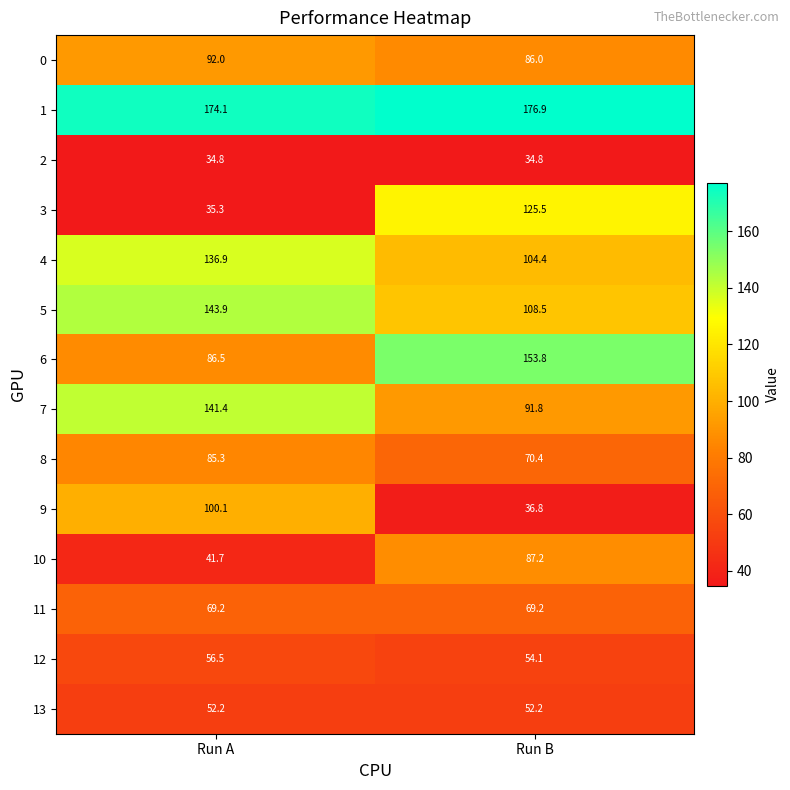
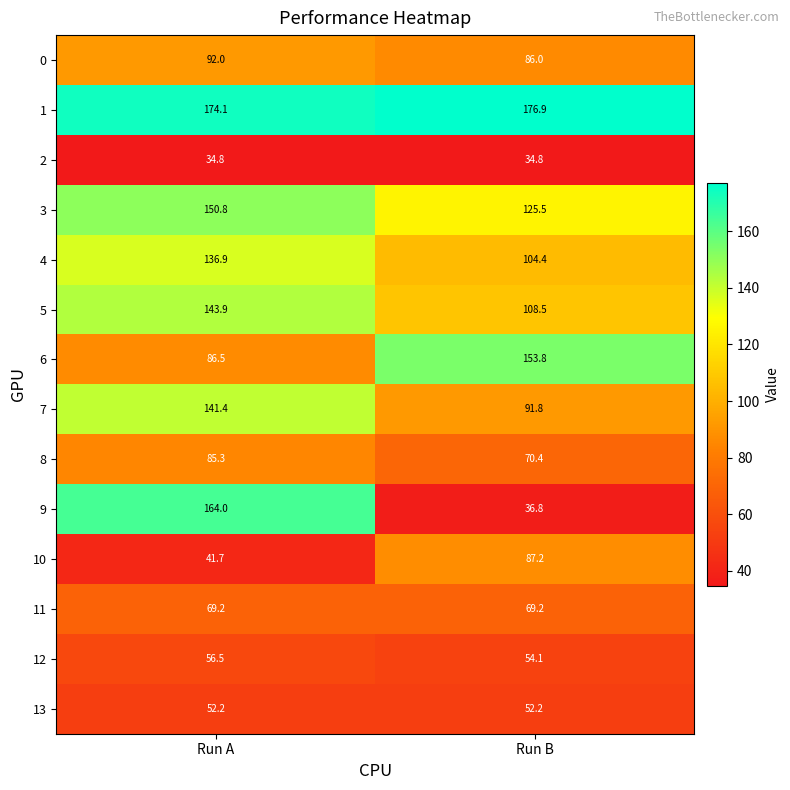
  {
    "0": {
      "Run A": 92.0,
      "Run B": 86.0
    },
    "1": {
      "Run A": 174.1,
      "Run B": 176.9
    },
    "2": {
      "Run A": 34.8,
      "Run B": 34.8
    },
    "3": {
-     "Run A": 35.3,
+     "Run A": 150.8,
      "Run B": 125.5
    },
    "4": {
      "Run A": 136.9,
      "Run B": 104.4
    },
    "5": {
      "Run A": 143.9,
      "Run B": 108.5
    },
    "6": {
      "Run A": 86.5,
      "Run B": 153.8
    },
    "7": {
      "Run A": 141.4,
      "Run B": 91.8
    },
    "8": {
      "Run A": 85.3,
      "Run B": 70.4
    },
    "9": {
-     "Run A": 100.1,
+     "Run A": 164.0,
      "Run B": 36.8
    },
    "10": {
      "Run A": 41.7,
      "Run B": 87.2
    },
    "11": {
      "Run A": 69.2,
      "Run B": 69.2
    },
    "12": {
      "Run A": 56.5,
      "Run B": 54.1
    },
    "13": {
      "Run A": 52.2,
      "Run B": 52.2
    }
  }
